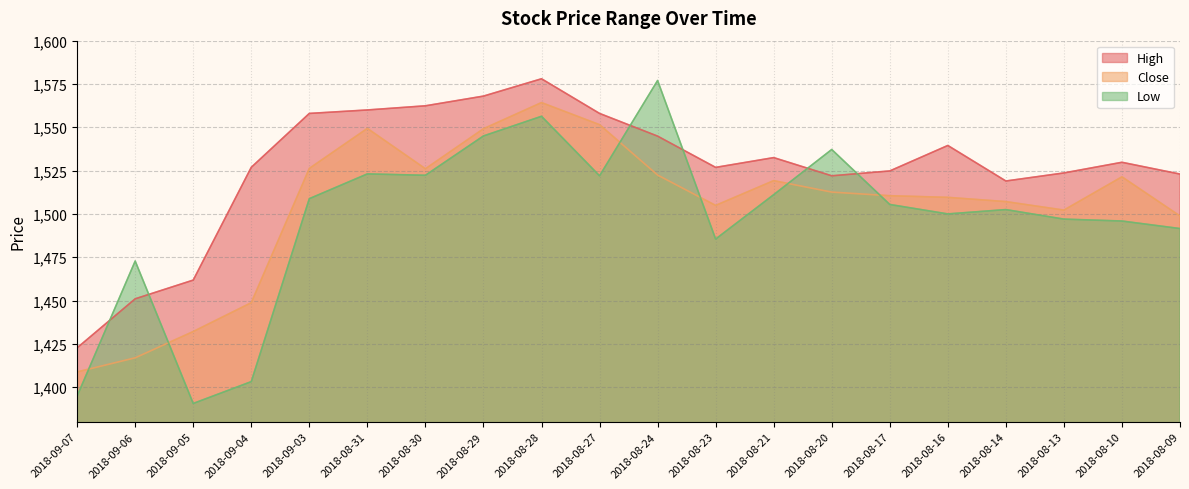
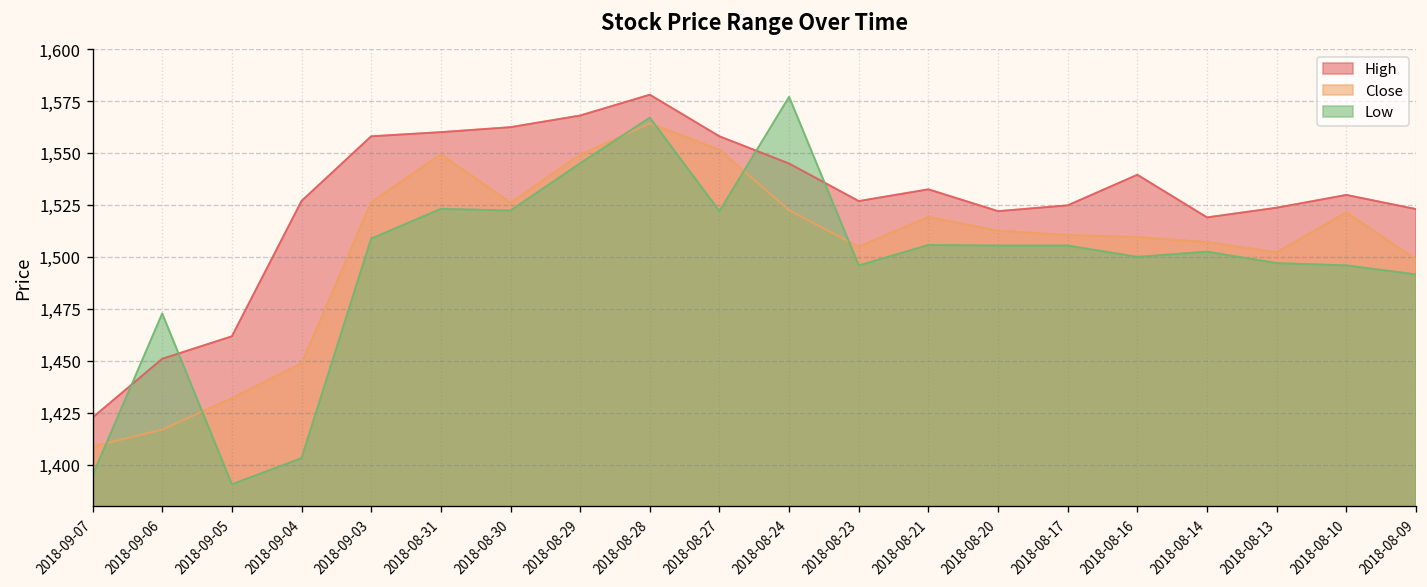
  {
    "Low": {
      "2018-09-07": "1,395",
      "2018-09-06": "1,473",
      "2018-09-05": "1,391",
      "2018-09-04": "1,403",
      "2018-09-03": "1,509",
      "2018-08-31": "1,523",
      "2018-08-30": "1,522",
      "2018-08-29": "1,545",
-     "2018-08-28": "1,556",
+     "2018-08-28": "1,567",
      "2018-08-27": "1,522",
      "2018-08-24": "1,577",
-     "2018-08-23": "1,486",
-     "2018-08-21": "1,511",
-     "2018-08-20": "1,537",
+     "2018-08-23": "1,496",
+     "2018-08-21": "1,506",
+     "2018-08-20": "1,505",
      "2018-08-17": "1,505",
      "2018-08-16": "1,500",
      "2018-08-14": "1,503",
      "2018-08-13": "1,497",
      "2018-08-10": "1,496",
      "2018-08-09": "1,492"
    }
  }
